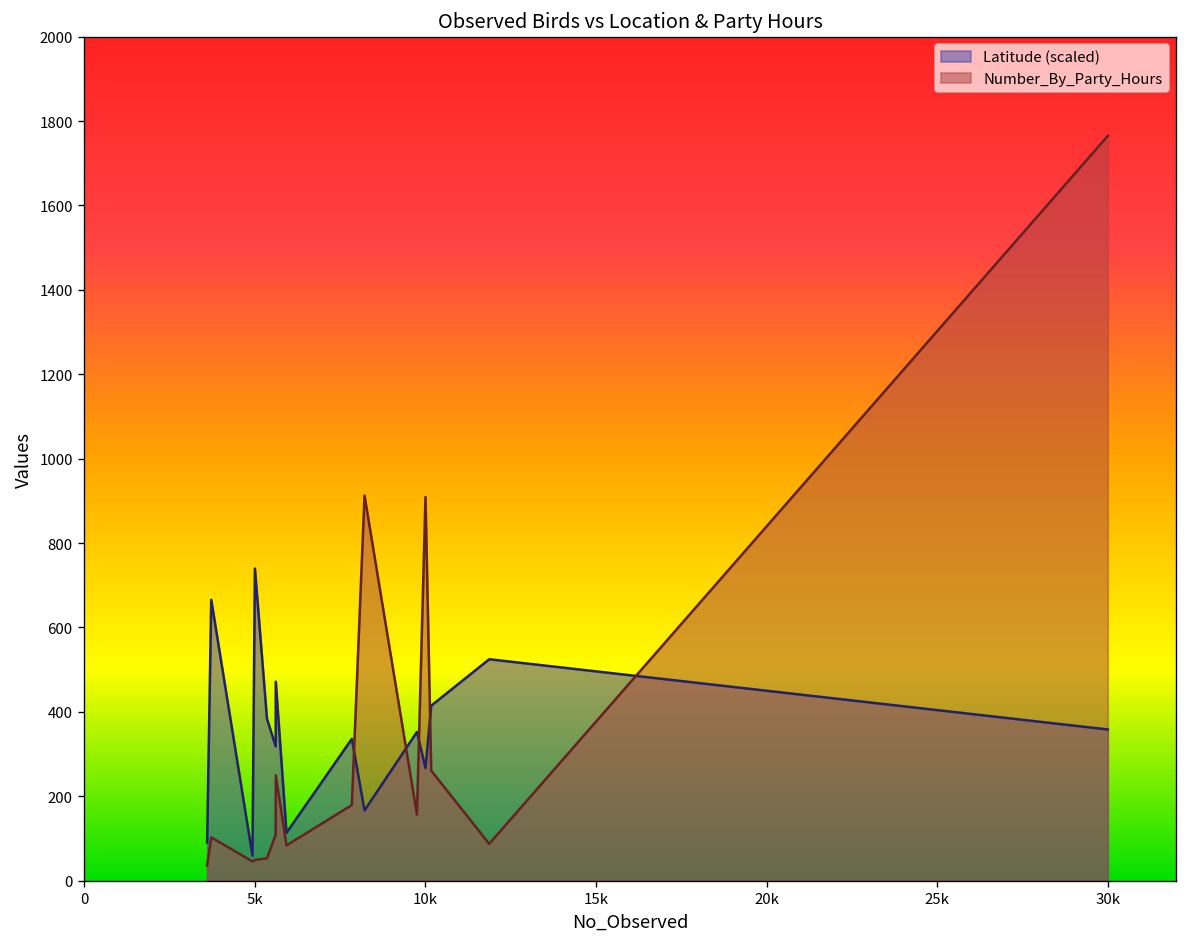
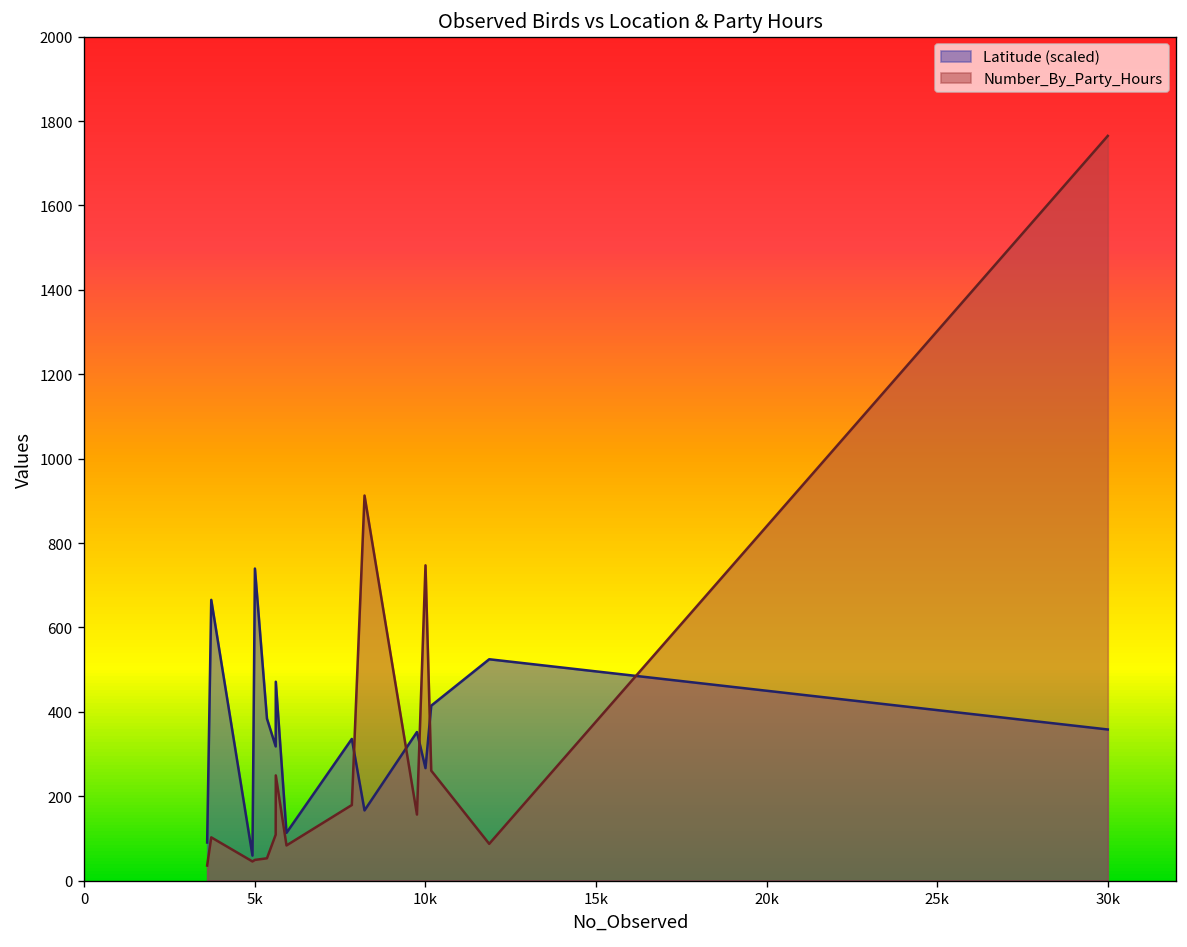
  {
    "Latitude (scaled)": {
      "5k": 740,
      "10k": 270,
      "30k": 360
    },
    "Number_By_Party_Hours": {
      "5k": 50,
-     "10k": 910,
+     "10k": 750,
      "30k": 1760
    }
  }
